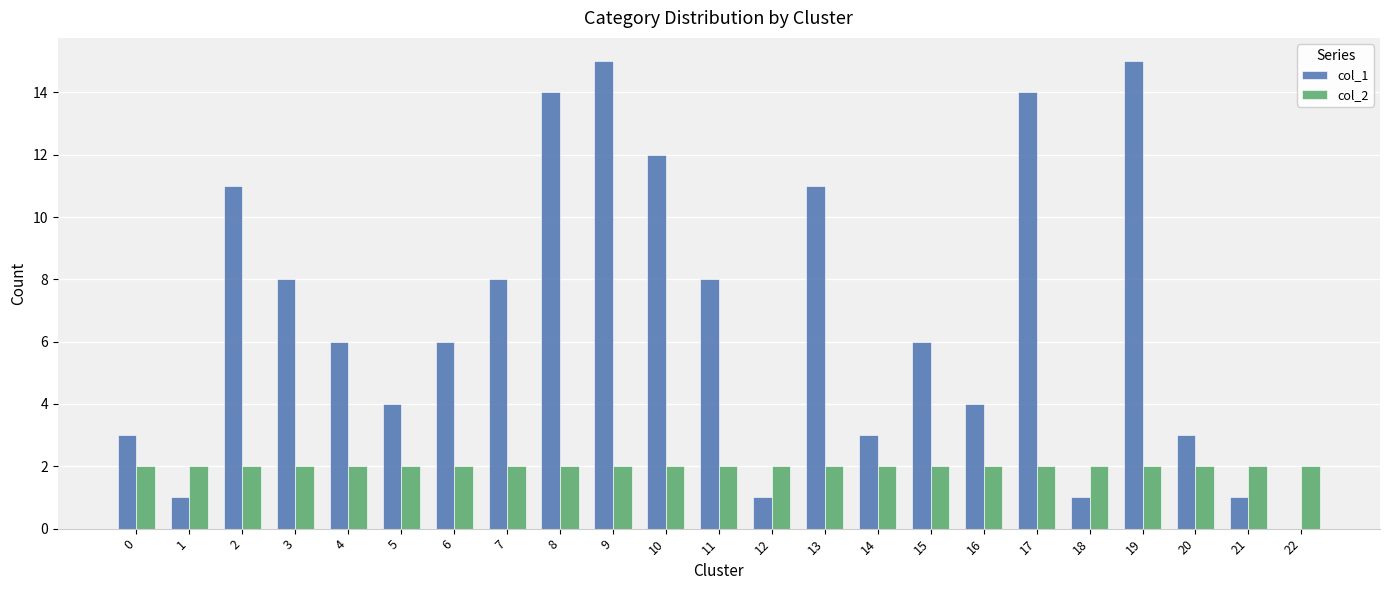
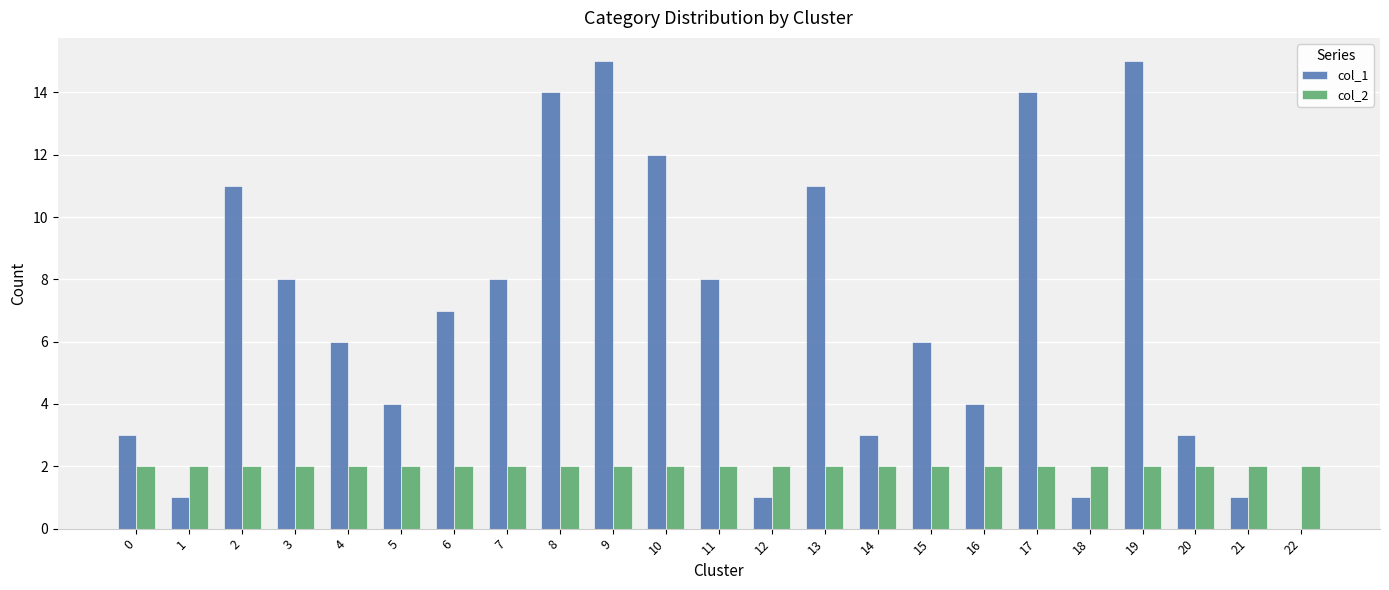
  {
    "col_1": {
      "0": 3,
      "1": 1,
      "2": 11,
      "3": 8,
      "4": 6,
      "5": 4,
-     "6": 6,
+     "6": 7,
      "7": 8,
      "8": 14,
      "9": 15,
      "10": 12,
      "11": 8,
      "12": 1,
      "13": 11,
      "14": 3,
      "15": 6,
      "16": 4,
      "17": 14,
      "18": 1,
      "19": 15,
      "20": 3,
      "21": 1,
      "22": 0
    },
    "col_2": {
      "0": 2,
      "1": 2,
      "2": 2,
      "3": 2,
      "4": 2,
      "5": 2,
      "6": 2,
      "7": 2,
      "8": 2,
      "9": 2,
      "10": 2,
      "11": 2,
      "12": 2,
      "13": 2,
      "14": 2,
      "15": 2,
      "16": 2,
      "17": 2,
      "18": 2,
      "19": 2,
      "20": 2,
      "21": 2,
      "22": 2
    }
  }
